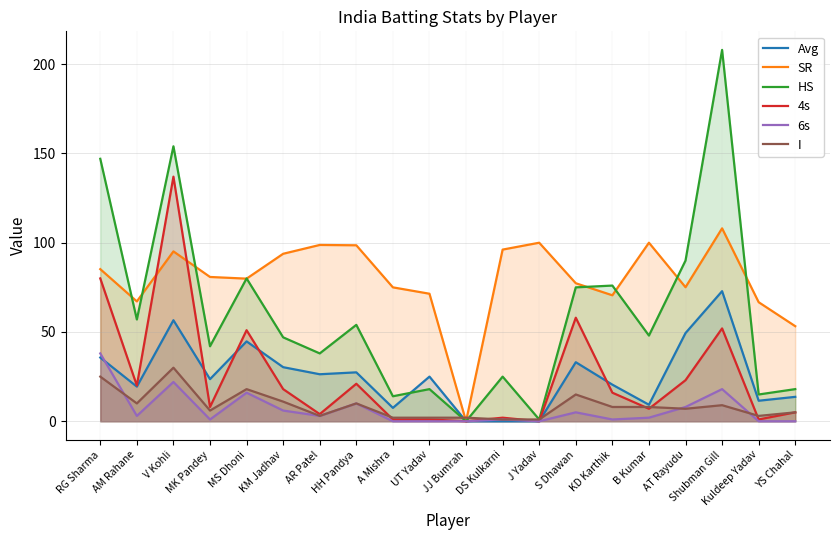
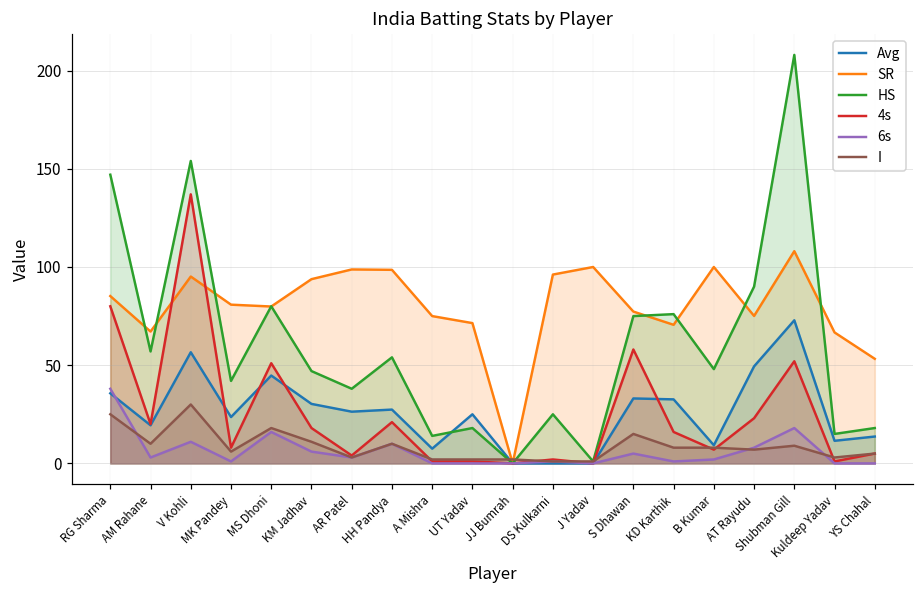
  {
    "Avg": {
      "RG Sharma": 36,
      "V Kohli": 57,
      "MK Pandey": 24,
      "MS Dhoni": 45,
      "KM Jadhav": 30,
      "AR Patel": 26,
      "HH Pandya": 27,
      "A Mishra": 8,
      "UT Yadav": 25,
      "S Dhawan": 33,
-     "KD Karthik": 21,
+     "KD Karthik": 33,
      "AT Rayudu": 49,
      "Shubman Gill": 73,
      "Kuldeep Yadav": 12,
      "YS Chahal": 14
    },
    "SR": {
      "RG Sharma": 85,
      "AM Rahane": 67,
      "V Kohli": 95,
      "MK Pandey": 81,
      "KM Jadhav": 94,
      "AR Patel": 99,
      "HH Pandya": 99,
      "A Mishra": 75,
      "UT Yadav": 71,
      "DS Kulkarni": 96,
      "J Yadav": 100,
      "S Dhawan": 77,
      "KD Karthik": 71,
      "B Kumar": 100,
      "AT Rayudu": 75,
      "Shubman Gill": 108,
      "Kuldeep Yadav": 67,
      "YS Chahal": 53
    },
    "HS": {
      "RG Sharma": 147,
      "AM Rahane": 57,
      "V Kohli": 154,
      "MK Pandey": 42,
      "KM Jadhav": 47,
      "AR Patel": 38,
      "HH Pandya": 54,
      "A Mishra": 14,
      "UT Yadav": 18,
      "DS Kulkarni": 25,
      "S Dhawan": 75,
      "KD Karthik": 76,
      "B Kumar": 48,
      "AT Rayudu": 90,
      "Shubman Gill": 208,
      "Kuldeep Yadav": 15,
      "YS Chahal": 18
    },
    "4s": {
      "RG Sharma": 80,
      "V Kohli": 137,
      "MK Pandey": 8,
      "MS Dhoni": 51,
      "KM Jadhav": 18,
      "HH Pandya": 21,
      "S Dhawan": 58,
      "KD Karthik": 16,
      "AT Rayudu": 23,
      "Shubman Gill": 52
    },
    "6s": {
      "RG Sharma": 38,
      "AM Rahane": 3,
-     "V Kohli": 22,
+     "V Kohli": 11,
      "MK Pandey": 1,
      "MS Dhoni": 16,
      "KM Jadhav": 6,
      "S Dhawan": 5,
      "KD Karthik": 1,
      "B Kumar": 2,
      "Shubman Gill": 18,
      "YS Chahal": 0
    },
    "I": {
      "RG Sharma": 25,
      "AM Rahane": 10,
      "V Kohli": 30,
      "MK Pandey": 6,
      "MS Dhoni": 18,
      "KM Jadhav": 11,
      "JJ Bumrah": 2,
      "S Dhawan": 15,
      "KD Karthik": 8,
      "Shubman Gill": 9,
      "Kuldeep Yadav": 3
    }
  }
